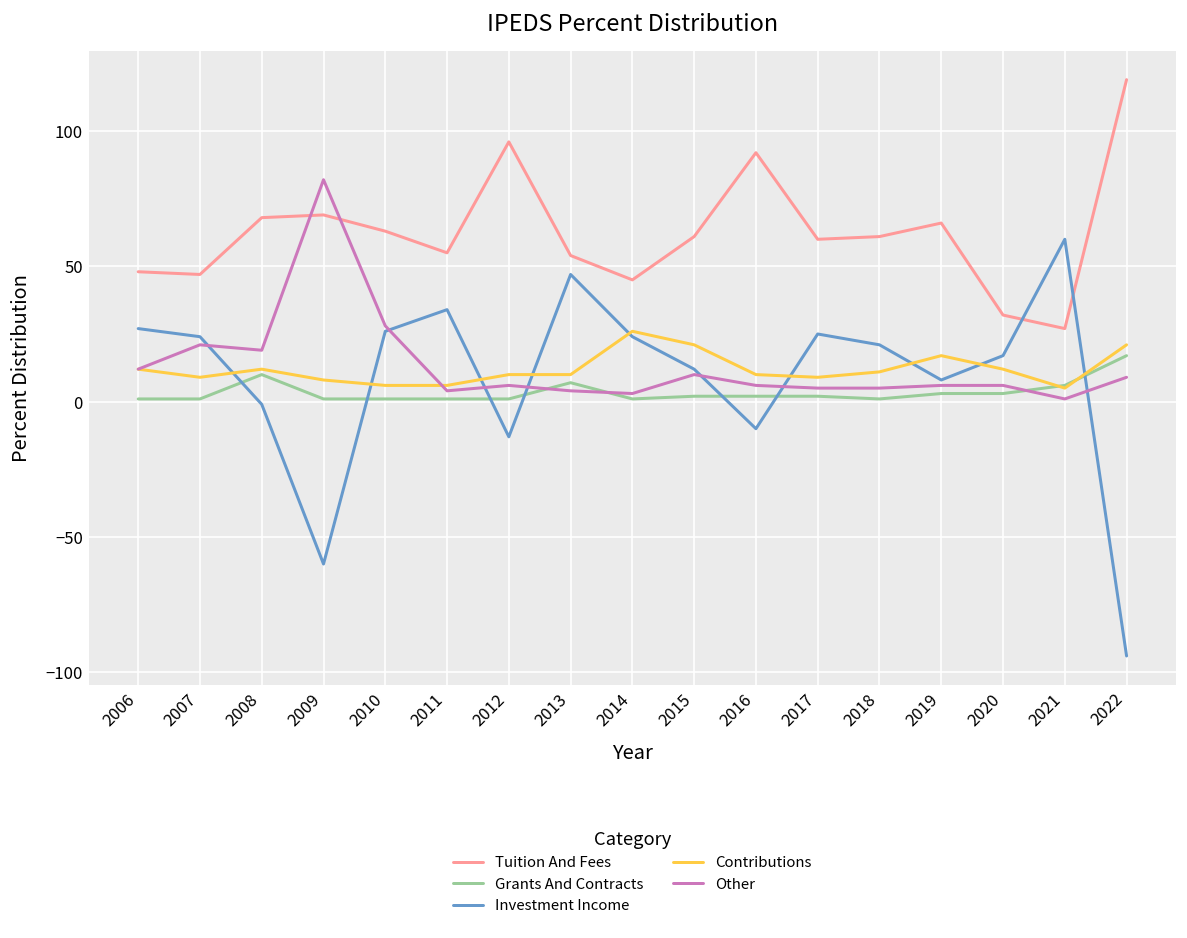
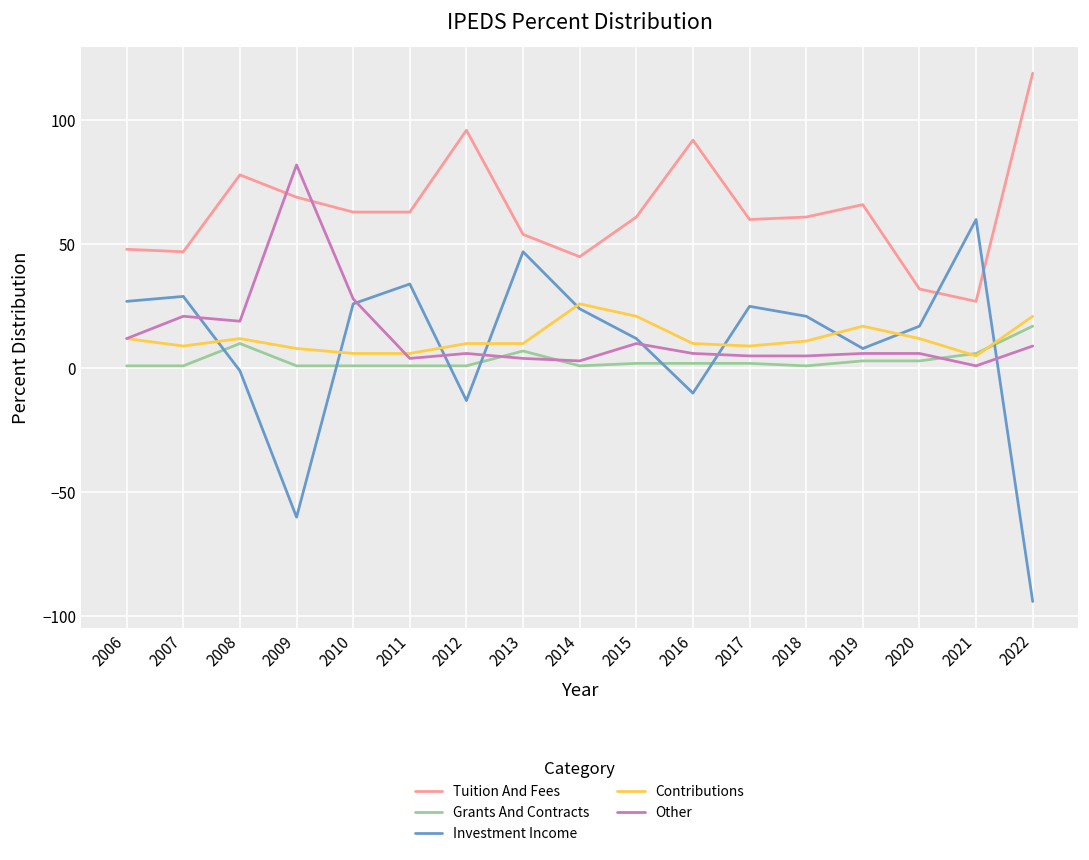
  {
    "Tuition And Fees": {
      "2006": 48,
      "2007": 47,
-     "2008": 68,
+     "2008": 78,
      "2009": 69,
      "2010": 63,
-     "2011": 55,
+     "2011": 63,
      "2012": 96,
      "2013": 54,
      "2014": 45,
      "2015": 61,
      "2016": 92,
      "2017": 60,
      "2018": 61,
      "2019": 66,
      "2020": 32,
      "2021": 27,
      "2022": 119
    },
    "Grants And Contracts": {
      "2006": 1,
      "2007": 1,
      "2008": 10,
      "2009": 1,
      "2010": 1,
      "2011": 1,
      "2012": 1,
      "2013": 7,
      "2014": 1,
      "2015": 2,
      "2016": 2,
      "2017": 2,
      "2018": 1,
      "2019": 3,
      "2020": 3,
      "2022": 17
    },
    "Investment Income": {
      "2006": 27,
-     "2007": 24,
+     "2007": 29,
      "2008": -1,
      "2009": -60,
      "2010": 26,
      "2011": 34,
      "2012": -13,
      "2013": 47,
      "2014": 24,
      "2015": 12,
      "2016": -10,
      "2017": 25,
      "2018": 21,
      "2019": 8,
      "2020": 17,
      "2021": 60,
      "2022": -94
    },
    "Contributions": {
      "2007": 9,
      "2008": 12,
      "2009": 8,
      "2010": 6,
      "2011": 6,
      "2012": 10,
      "2013": 10,
      "2014": 26,
      "2015": 21,
      "2016": 10,
      "2017": 9,
      "2018": 11,
      "2019": 17,
      "2020": 12,
      "2022": 21
    },
    "Other": {
      "2007": 21,
      "2008": 19,
      "2009": 82,
      "2010": 28,
      "2011": 4,
      "2012": 6,
      "2013": 4,
      "2014": 3,
      "2015": 10,
      "2016": 6,
      "2017": 5,
      "2018": 5,
      "2019": 6,
      "2020": 6,
      "2021": 1,
      "2022": 9
    }
  }
